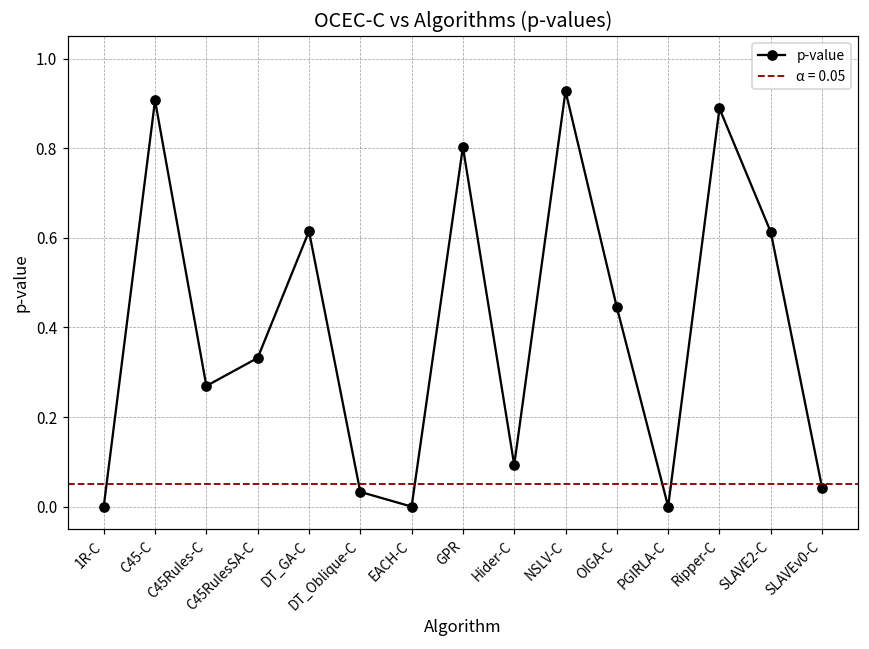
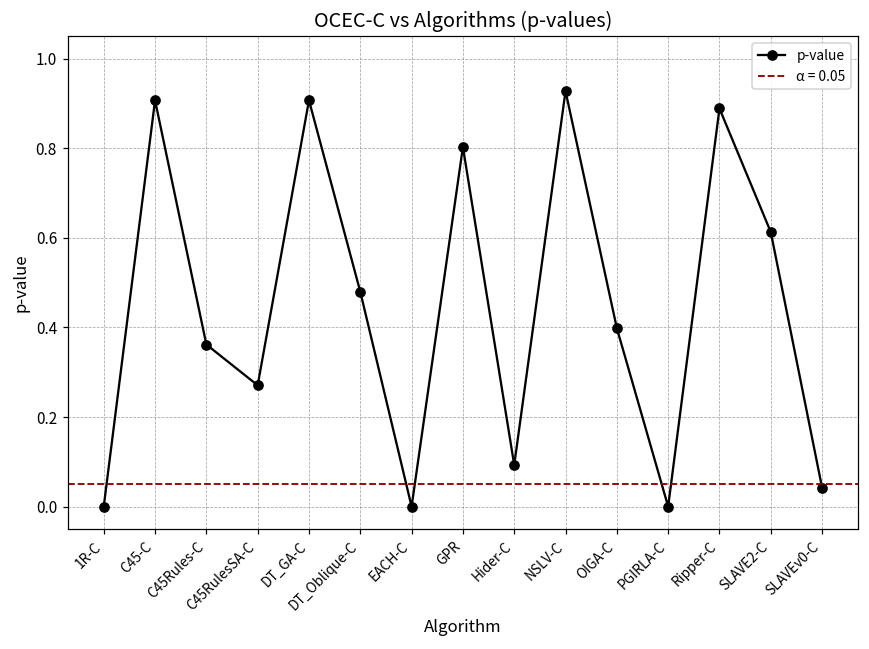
  {
    "1R-C": 0.00,
    "C45-C": 0.91,
-   "C45Rules-C": 0.27,
-   "C45RulesSA-C": 0.33,
-   "DT_GA-C": 0.61,
-   "DT_Oblique-C": 0.03,
+   "C45Rules-C": 0.36,
+   "C45RulesSA-C": 0.27,
+   "DT_GA-C": 0.91,
+   "DT_Oblique-C": 0.48,
    "EACH-C": 0.00,
    "GPR": 0.80,
    "Hider-C": 0.09,
    "NSLV-C": 0.93,
-   "OIGA-C": 0.45,
+   "OIGA-C": 0.40,
    "PGIRLA-C": 0.00,
    "Ripper-C": 0.89,
    "SLAVE2-C": 0.61,
    "SLAVEv0-C": 0.04
  }
